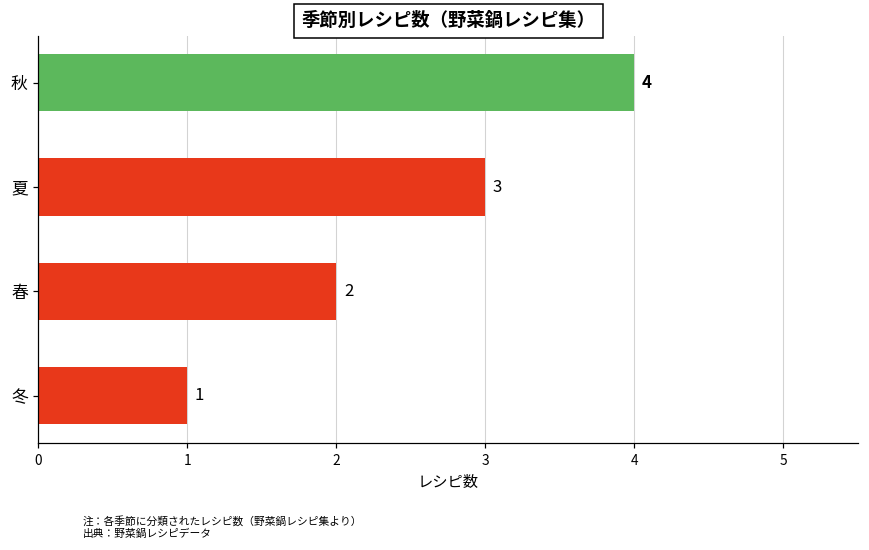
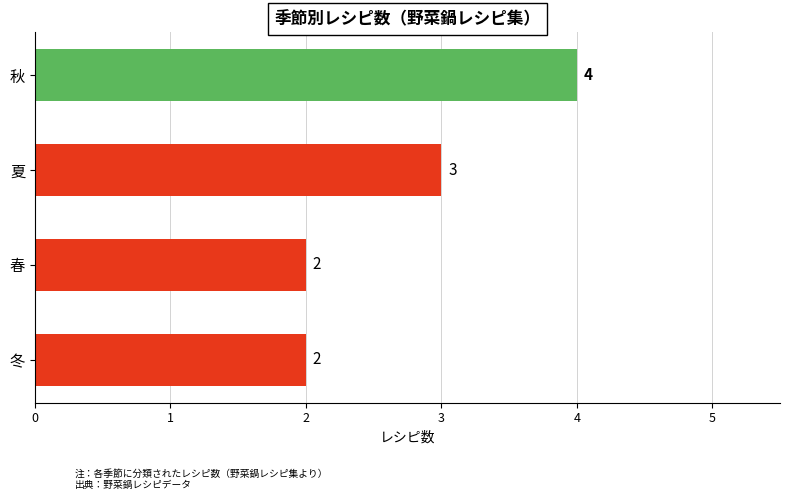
  {
    "秋": 4,
    "夏": 3,
    "春": 2,
-   "冬": 1
+   "冬": 2
  }
